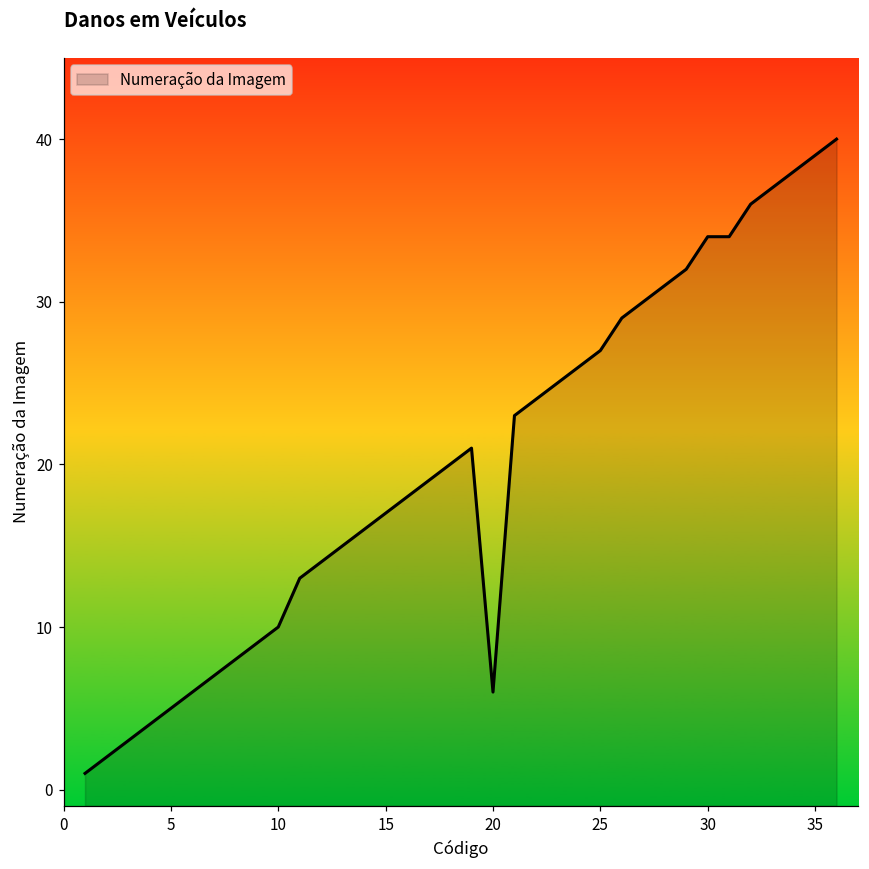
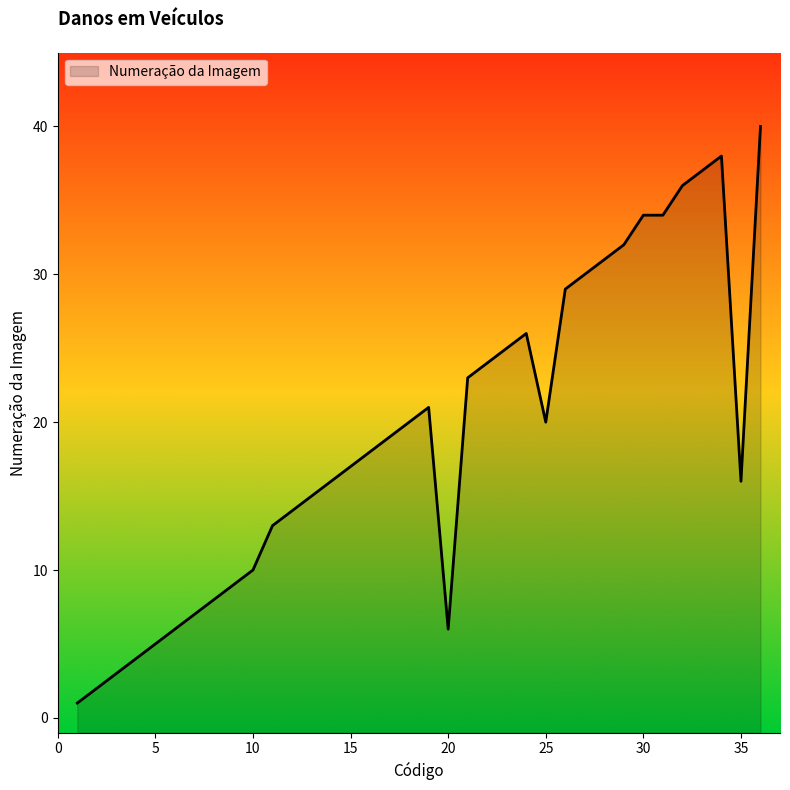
  {
    "5": 5,
    "10": 10,
    "15": 17,
    "20": 6,
-   "25": 27,
+   "25": 20,
    "30": 34,
-   "35": 39
+   "35": 16
  }
